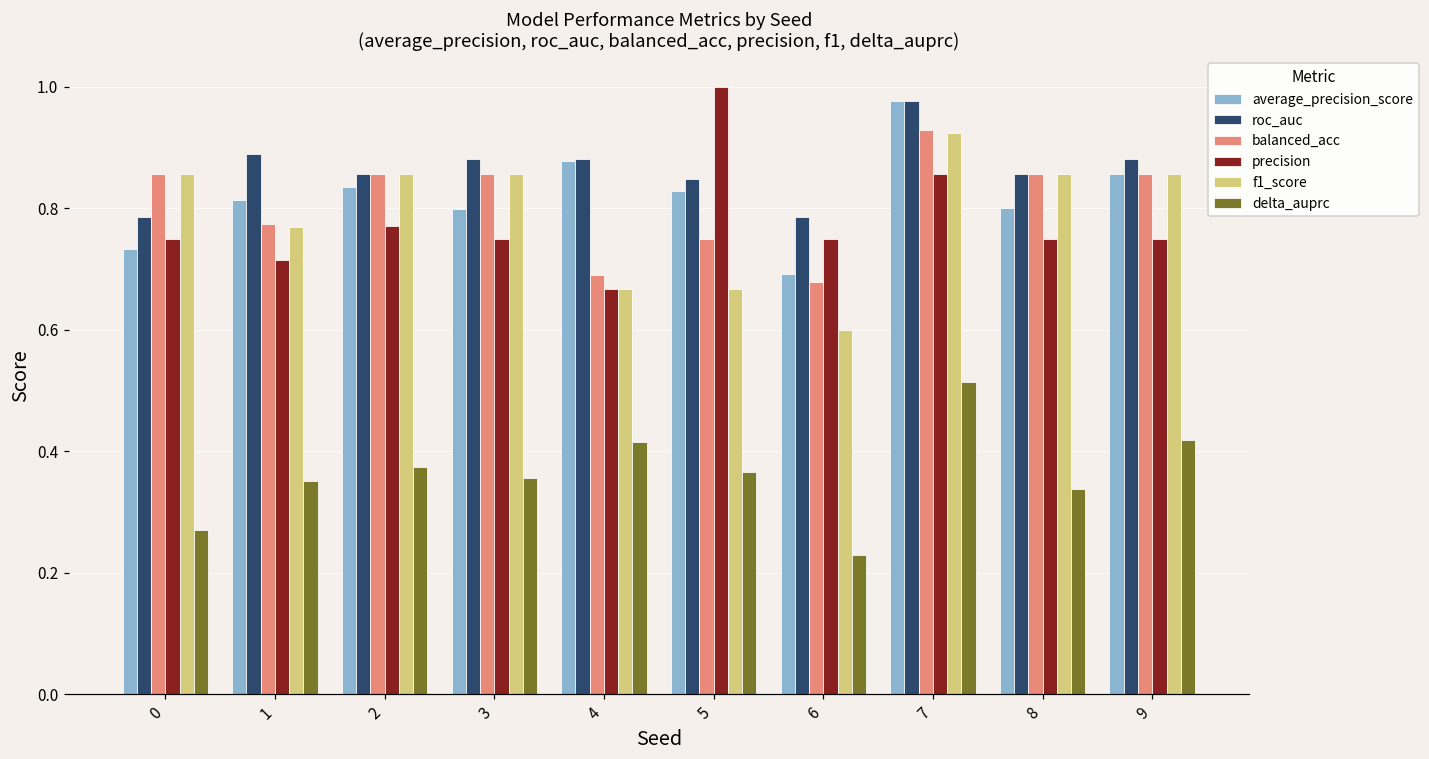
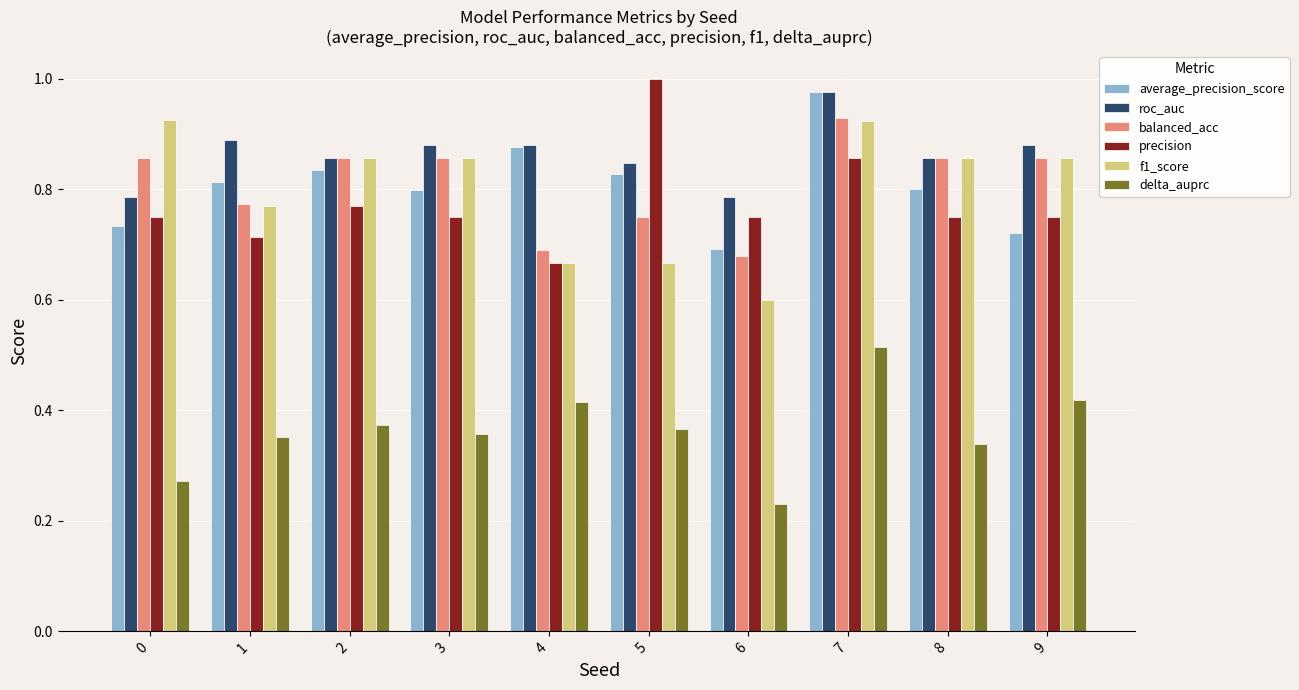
  {
    "average_precision_score": {
      "0": 0.73,
      "1": 0.81,
      "2": 0.84,
      "3": 0.80,
      "4": 0.88,
      "5": 0.83,
      "6": 0.69,
      "7": 0.98,
      "8": 0.80,
-     "9": 0.86
+     "9": 0.72
    },
    "roc_auc": {
      "0": 0.79,
      "1": 0.89,
      "2": 0.86,
      "3": 0.88,
      "4": 0.88,
      "5": 0.85,
      "6": 0.79,
      "7": 0.98,
      "8": 0.86,
      "9": 0.88
    },
    "balanced_acc": {
      "0": 0.86,
      "1": 0.77,
      "2": 0.86,
      "3": 0.86,
      "4": 0.69,
      "5": 0.75,
      "6": 0.68,
      "7": 0.93,
      "8": 0.86,
      "9": 0.86
    },
    "precision": {
      "0": 0.75,
      "1": 0.71,
      "2": 0.77,
      "3": 0.75,
      "4": 0.67,
      "5": 1.00,
      "6": 0.75,
      "7": 0.86,
      "8": 0.75,
      "9": 0.75
    },
    "f1_score": {
-     "0": 0.86,
+     "0": 0.93,
      "1": 0.77,
      "2": 0.86,
      "3": 0.86,
      "4": 0.67,
      "5": 0.67,
      "6": 0.60,
      "7": 0.92,
      "8": 0.86,
      "9": 0.86
    },
    "delta_auprc": {
      "0": 0.27,
      "1": 0.35,
      "2": 0.37,
      "3": 0.36,
      "4": 0.42,
      "5": 0.37,
      "6": 0.23,
      "7": 0.51,
      "8": 0.34,
      "9": 0.42
    }
  }
